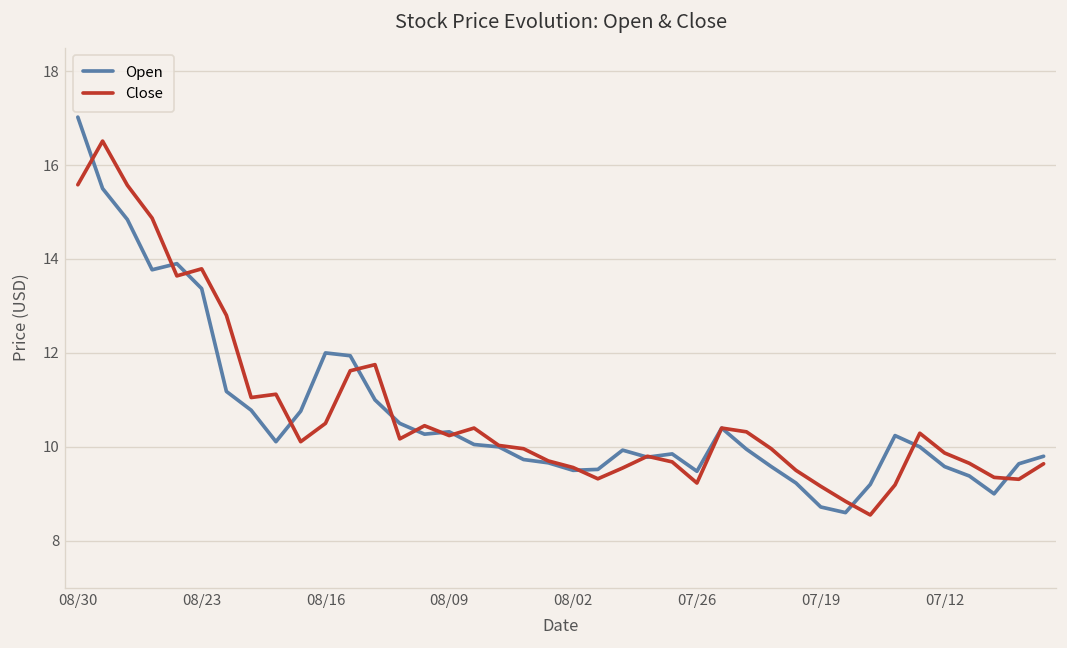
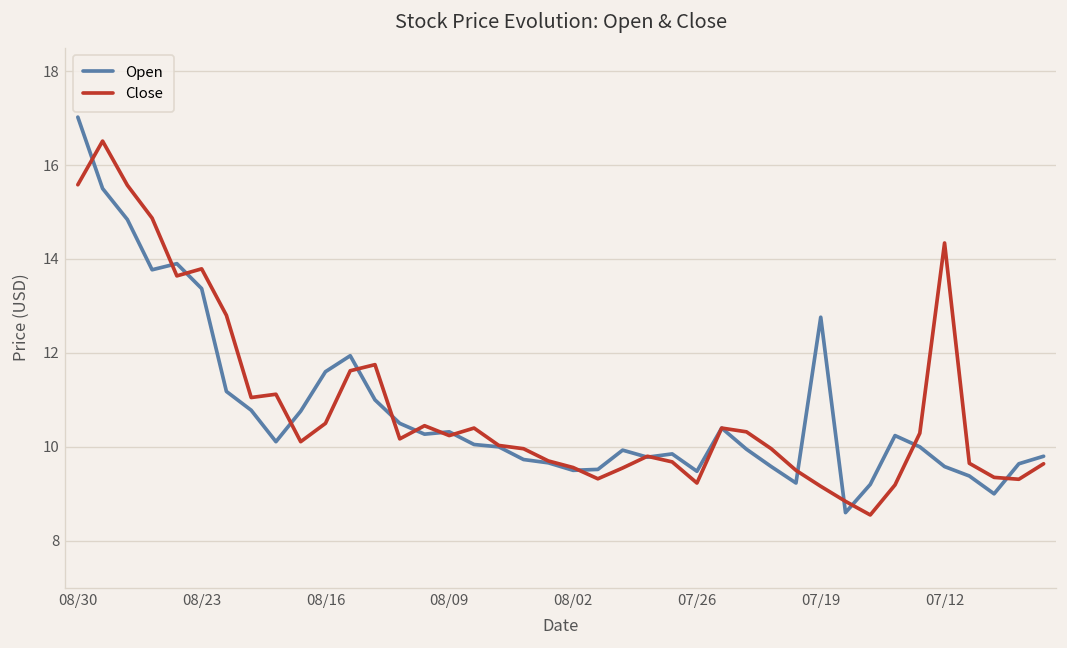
  {
    "Open": {
      "08/30": 17.0,
      "08/23": 13.4,
-     "08/16": 12.0,
+     "08/16": 11.6,
      "08/09": 10.3,
      "07/26": 9.5,
-     "07/19": 8.7,
+     "07/19": 12.8,
      "07/12": 9.6
    },
    "Close": {
      "08/30": 15.6,
      "08/23": 13.8,
      "08/16": 10.5,
      "08/09": 10.2,
      "07/26": 9.2,
      "07/19": 9.2,
-     "07/12": 9.9
+     "07/12": 14.3
    }
  }
